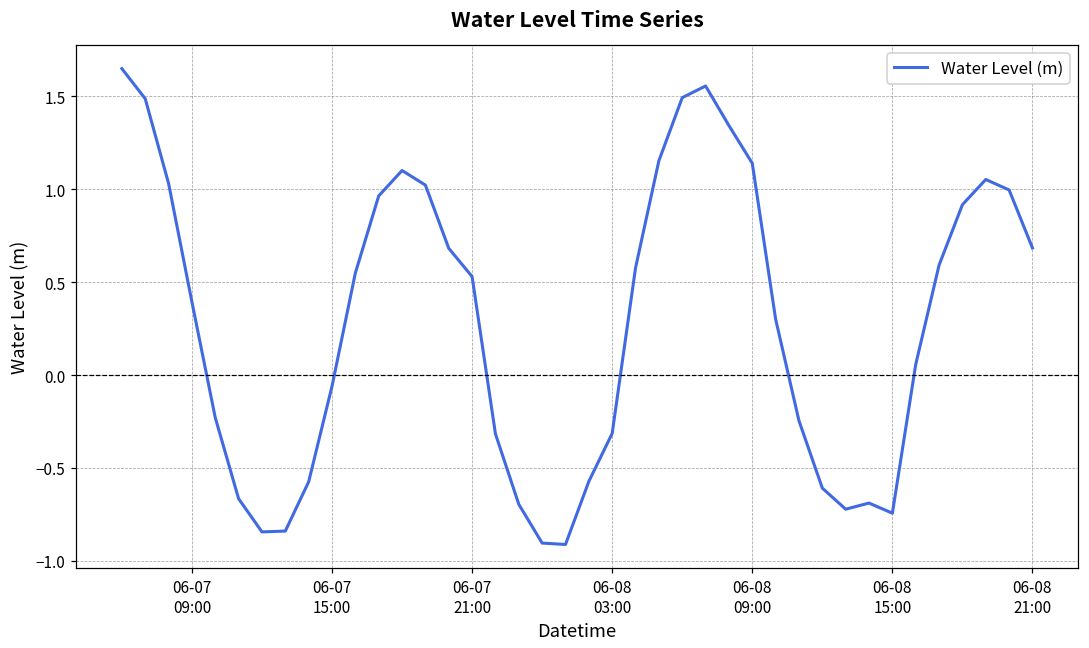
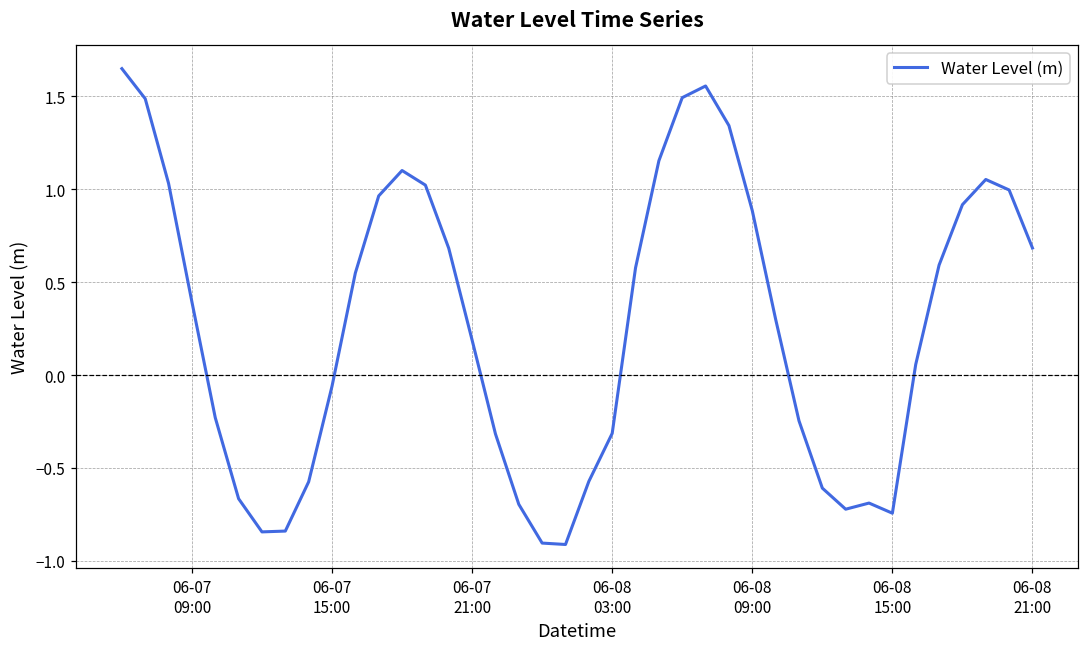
  {
    "06-07 09:00": 0.39,
    "06-07 15:00": -0.06,
-   "06-07 21:00": 0.53,
+   "06-07 21:00": 0.19,
    "06-08 03:00": -0.31,
-   "06-08 09:00": 1.14,
+   "06-08 09:00": 0.88,
    "06-08 15:00": -0.74,
    "06-08 21:00": 0.68
  }
